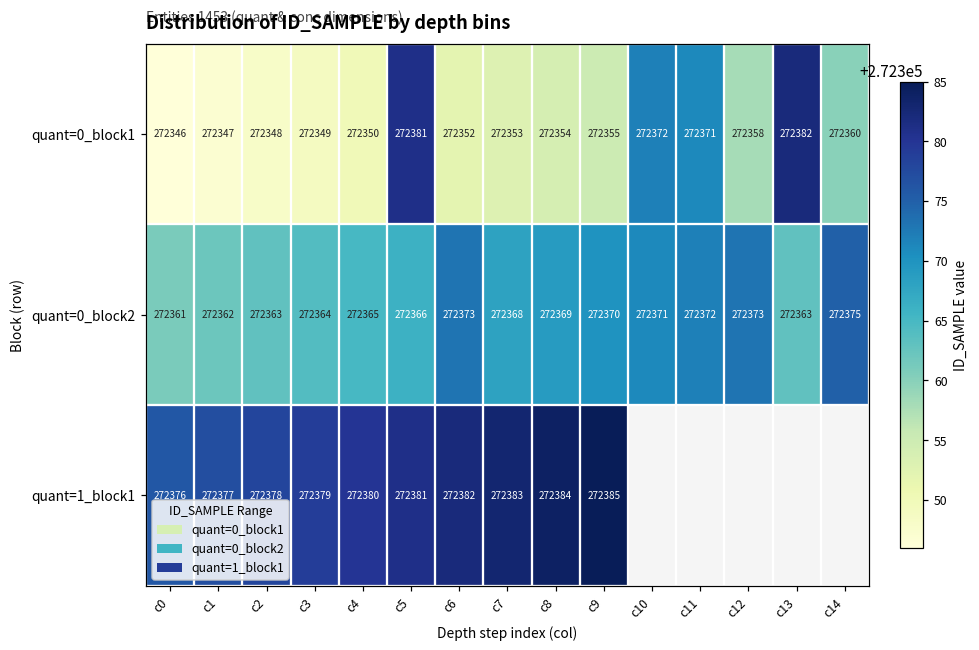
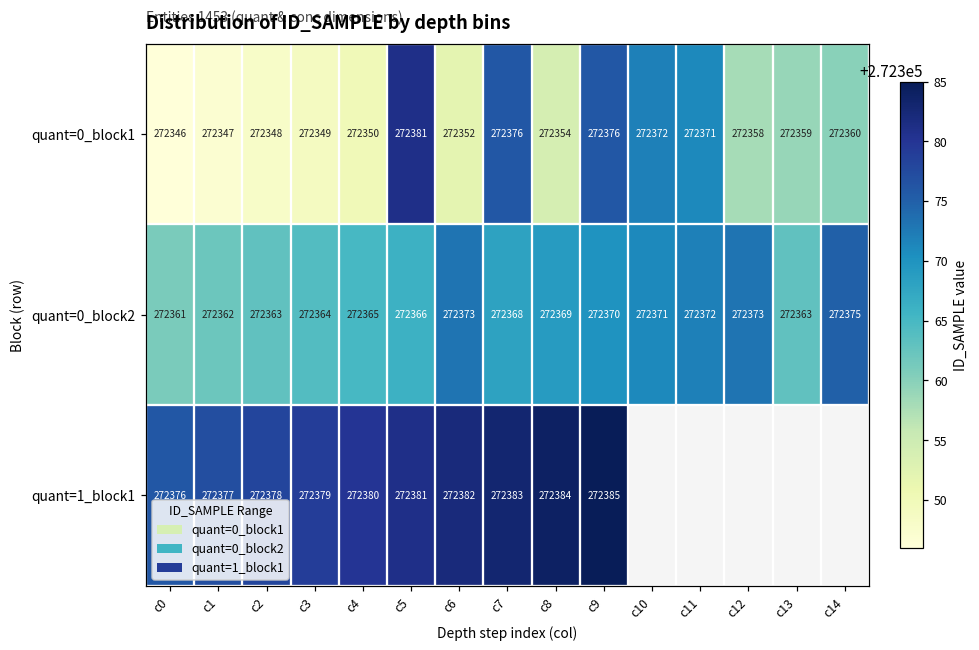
  {
    "quant=0_block1": {
      "c0": 272346,
      "c1": 272347,
      "c2": 272348,
      "c3": 272349,
      "c4": 272350,
      "c5": 272381,
      "c6": 272352,
-     "c7": 272353,
+     "c7": 272376,
      "c8": 272354,
-     "c9": 272355,
+     "c9": 272376,
      "c10": 272372,
      "c11": 272371,
      "c12": 272358,
-     "c13": 272382,
+     "c13": 272359,
      "c14": 272360
    },
    "quant=0_block2": {
      "c0": 272361,
      "c1": 272362,
      "c2": 272363,
      "c3": 272364,
      "c4": 272365,
      "c5": 272366,
      "c6": 272373,
      "c7": 272368,
      "c8": 272369,
      "c9": 272370,
      "c10": 272371,
      "c11": 272372,
      "c12": 272373,
      "c13": 272363,
      "c14": 272375
    },
    "quant=1_block1": {
      "c0": 272376,
      "c1": 272377,
      "c2": 272378,
      "c3": 272379,
      "c4": 272380,
      "c5": 272381,
      "c6": 272382,
      "c7": 272383,
      "c8": 272384,
      "c9": 272385
    }
  }
